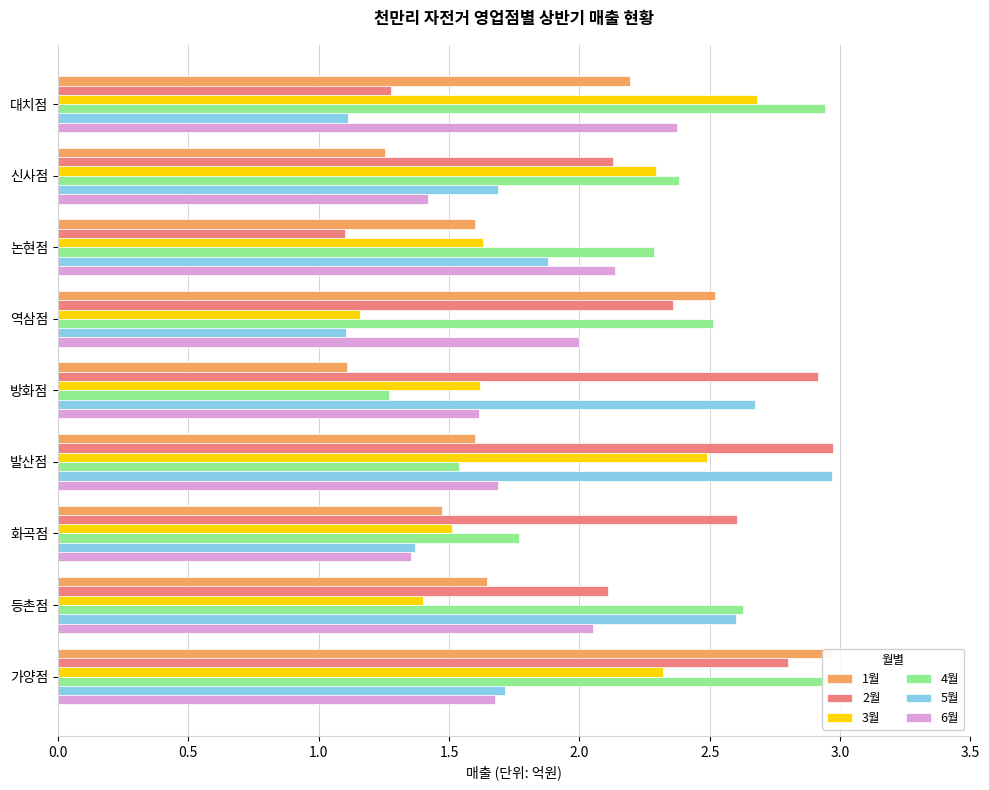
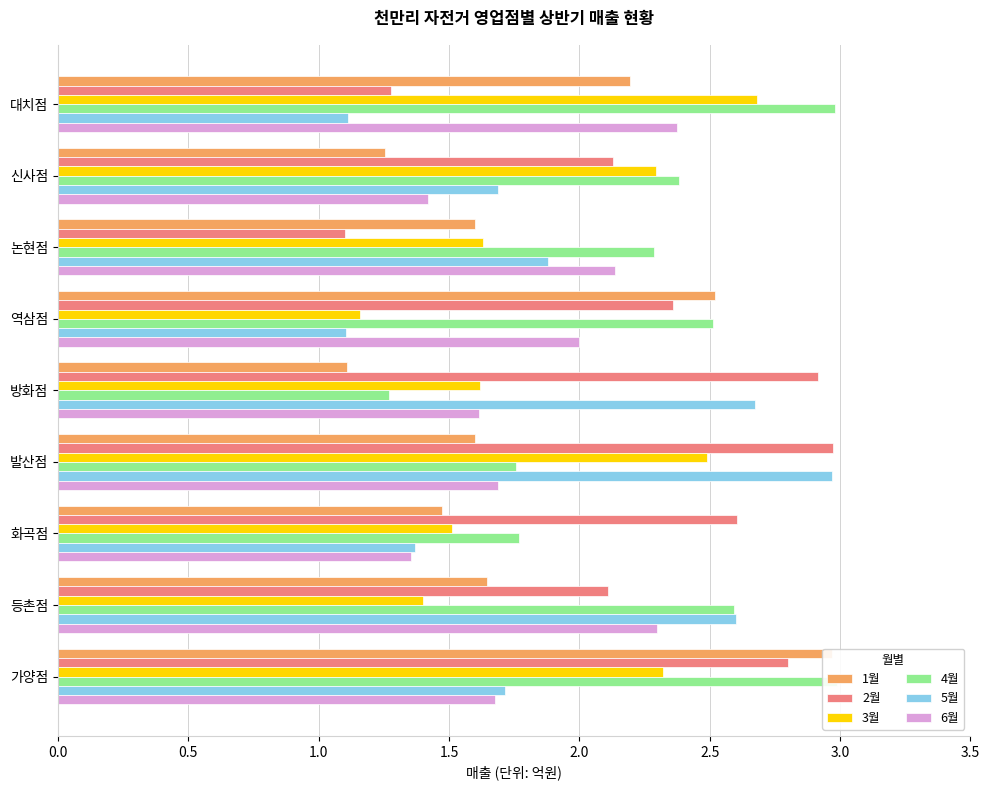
  {
    "3월": {
      "대치점": 2.68,
      "신사점": 2.29,
      "논현점": 1.63,
      "역삼점": 1.16,
      "방화점": 1.62,
      "발산점": 2.49,
      "화곡점": 1.51,
      "등촌점": 1.40,
      "가양점": 2.32
    },
    "4월": {
-     "대치점": 2.94,
+     "대치점": 2.98,
      "신사점": 2.38,
      "논현점": 2.29,
      "역삼점": 2.51,
      "방화점": 1.27,
-     "발산점": 1.54,
+     "발산점": 1.76,
      "화곡점": 1.77,
-     "등촌점": 2.63
+     "등촌점": 2.60
    },
    "5월": {
      "대치점": 1.11,
      "신사점": 1.69,
      "논현점": 1.88,
      "역삼점": 1.11,
      "방화점": 2.67,
      "발산점": 2.97,
      "화곡점": 1.37,
      "등촌점": 2.60,
      "가양점": 1.72
    },
    "6월": {
      "대치점": 2.37,
      "신사점": 1.42,
      "논현점": 2.14,
      "역삼점": 2.00,
      "방화점": 1.61,
      "발산점": 1.69,
      "화곡점": 1.36,
-     "등촌점": 2.05,
+     "등촌점": 2.30,
      "가양점": 1.68
    }
  }
